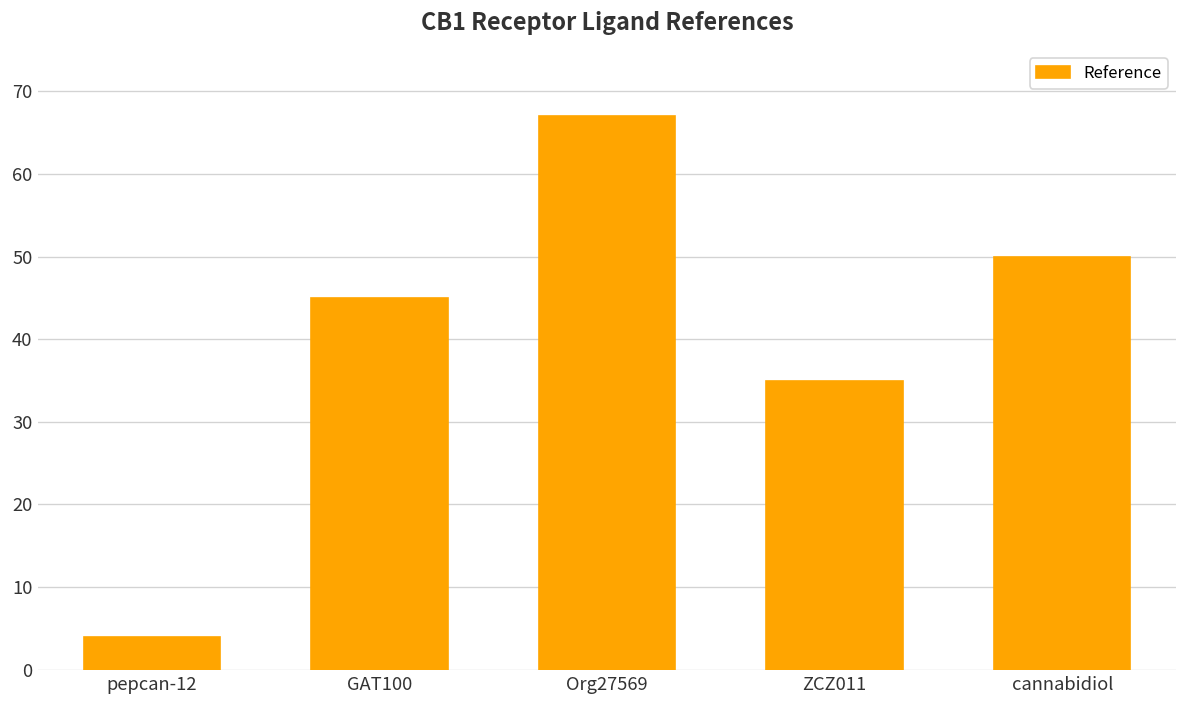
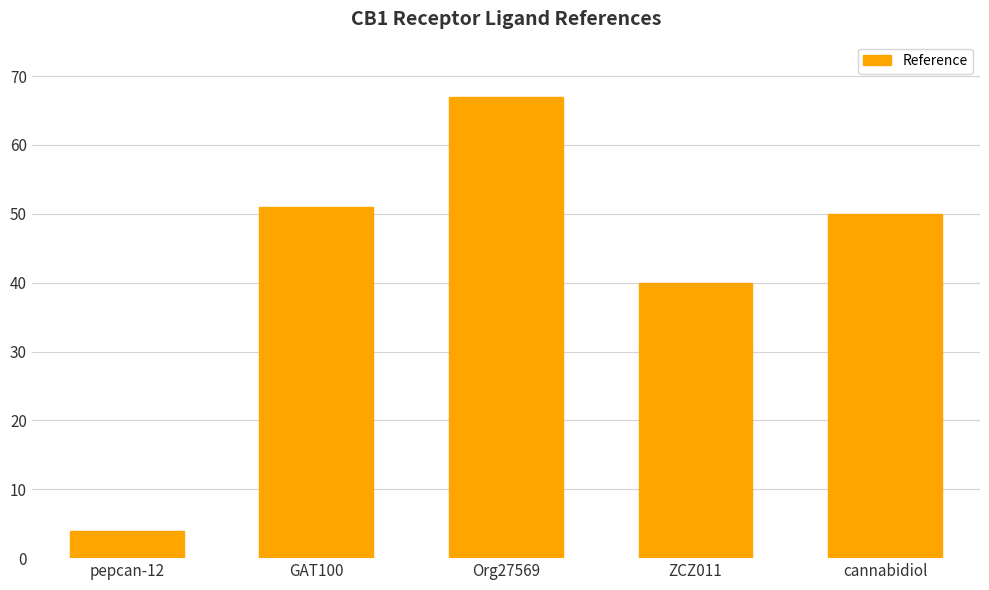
  {
    "pepcan-12": 4,
-   "GAT100": 45,
+   "GAT100": 51,
    "Org27569": 67,
-   "ZCZ011": 35,
+   "ZCZ011": 40,
    "cannabidiol": 50
  }
